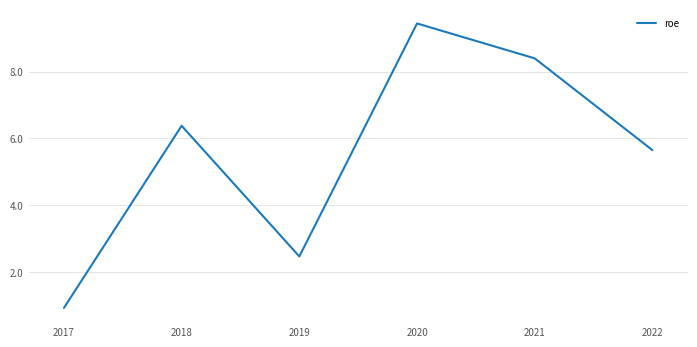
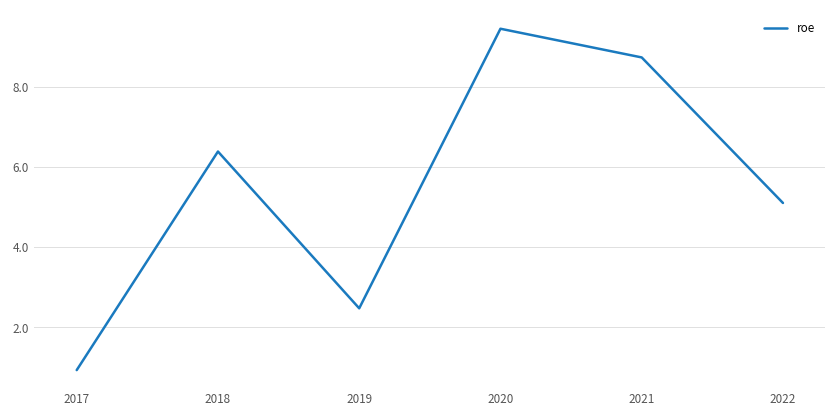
  {
    "2017": 0.9,
    "2018": 6.4,
    "2019": 2.5,
    "2020": 9.4,
-   "2021": 8.4,
-   "2022": 5.7
+   "2021": 8.7,
+   "2022": 5.1
  }
